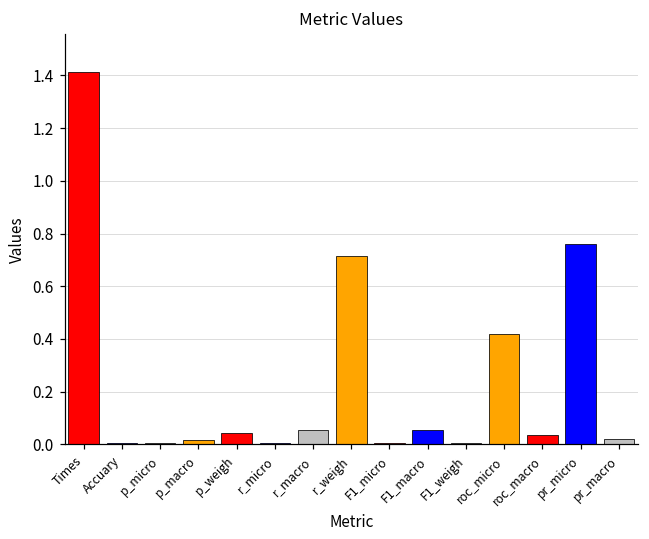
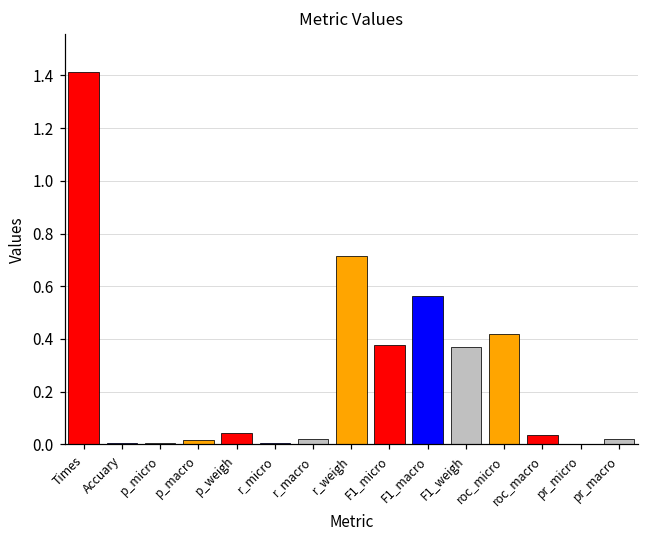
  {
    "Times": 1.41,
    "p_macro": 0.02,
    "p_weigh": 0.04,
-   "r_macro": 0.05,
+   "r_macro": 0.02,
    "r_weigh": 0.72,
-   "F1_micro": 0.00,
-   "F1_macro": 0.05,
-   "F1_weigh": 0.00,
+   "F1_micro": 0.38,
+   "F1_macro": 0.56,
+   "F1_weigh": 0.37,
    "roc_micro": 0.42,
    "roc_macro": 0.04,
-   "pr_micro": 0.76,
+   "pr_micro": 0.00,
    "pr_macro": 0.02
  }
